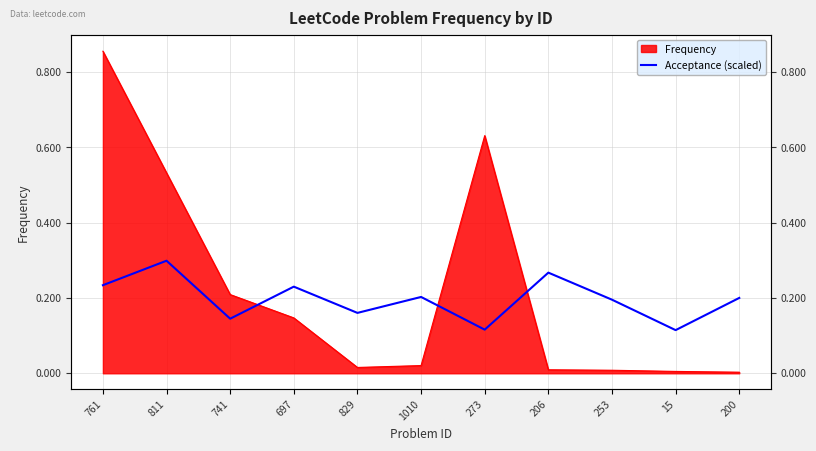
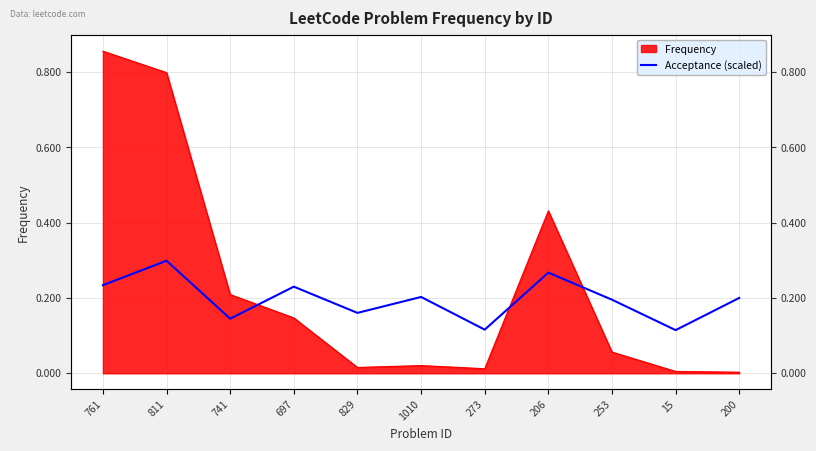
  {
    "Frequency": {
      "761": 0.86,
-     "811": 0.53,
+     "811": 0.80,
      "741": 0.21,
      "697": 0.15,
      "829": 0.02,
      "1010": 0.02,
-     "273": 0.63,
-     "206": 0.01,
-     "253": 0.01,
+     "273": 0.01,
+     "206": 0.43,
+     "253": 0.06,
      "15": 0.00,
      "200": 0.00
    },
    "Acceptance (scaled)": {
      "761": 0.23,
      "811": 0.30,
      "741": 0.14,
      "697": 0.23,
      "829": 0.16,
      "1010": 0.20,
      "273": 0.12,
      "206": 0.27,
      "253": 0.20,
      "15": 0.11,
      "200": 0.20
    }
  }
